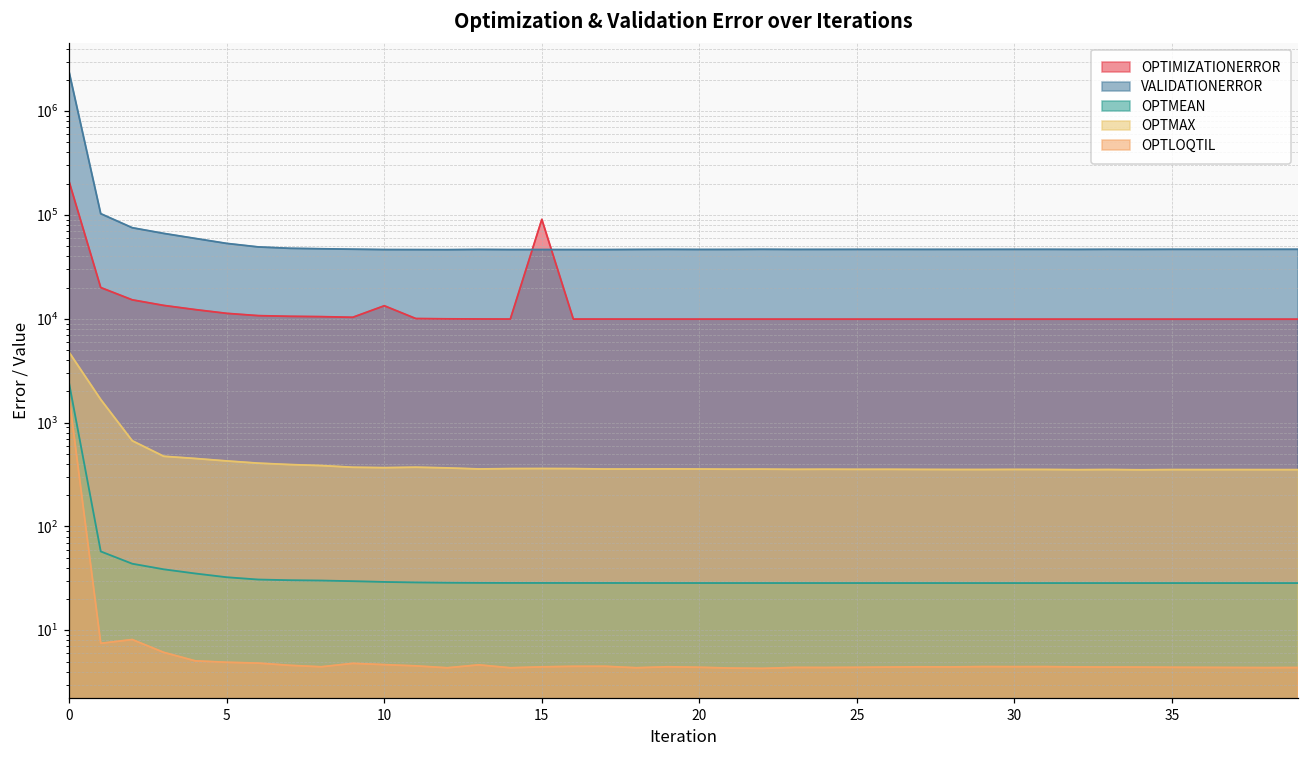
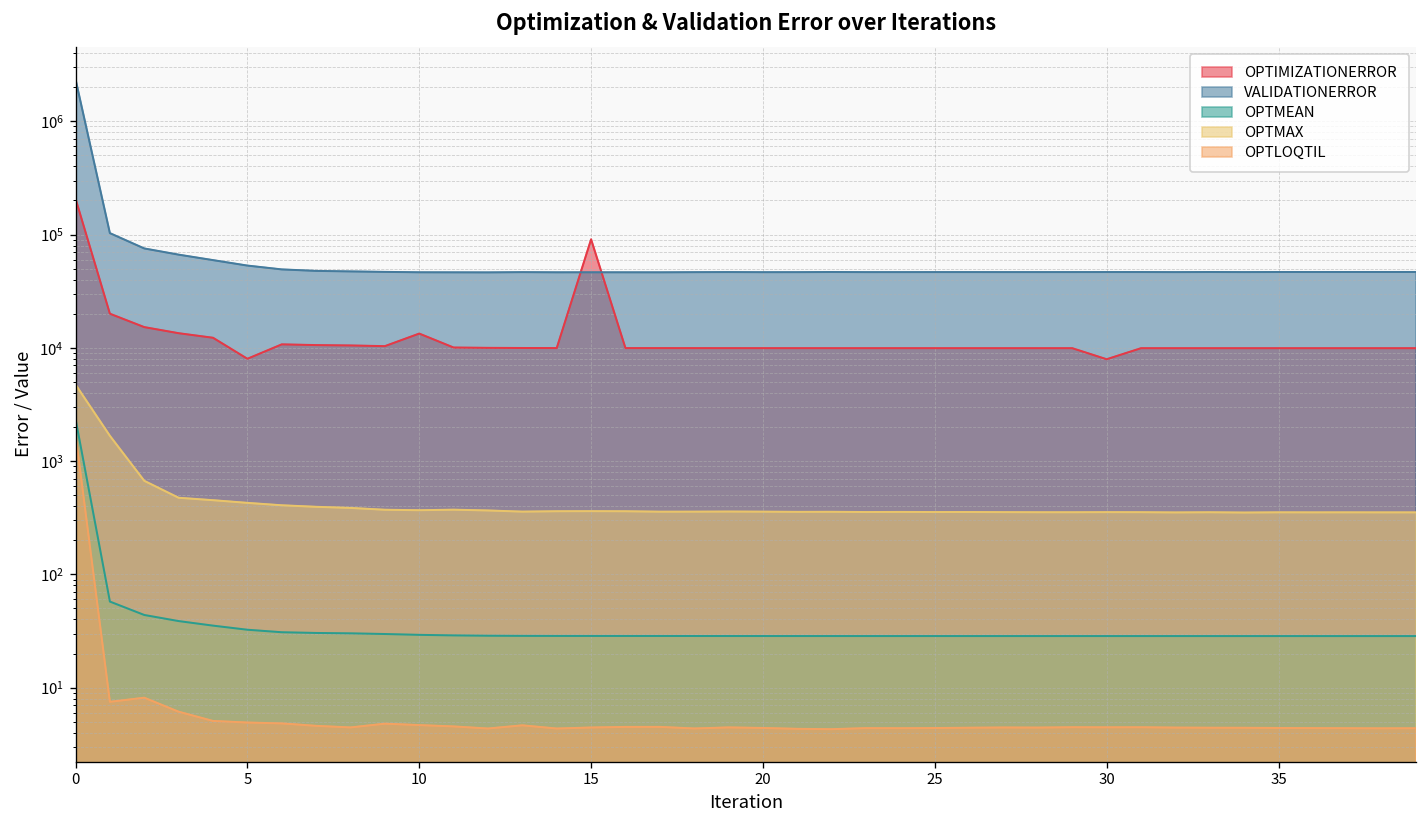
  {
    "OPTIMIZATIONERROR": {
      "0": 210000,
-     "5": 11000,
+     "5": 8000,
      "10": 13000,
      "15": 90000,
      "20": 10000,
      "25": 10000,
-     "30": 10000,
+     "30": 8000,
      "35": 10000
    }
  }
